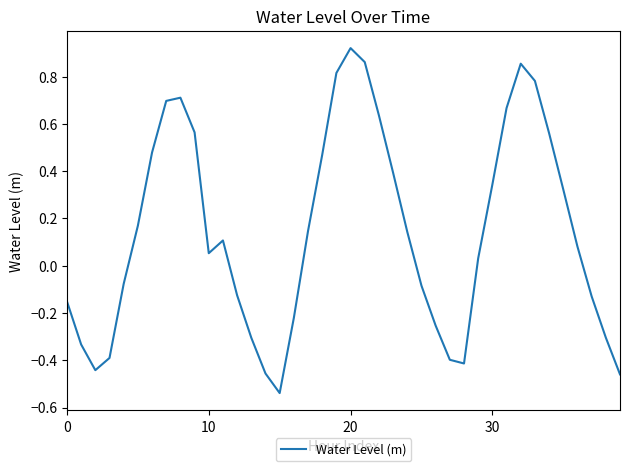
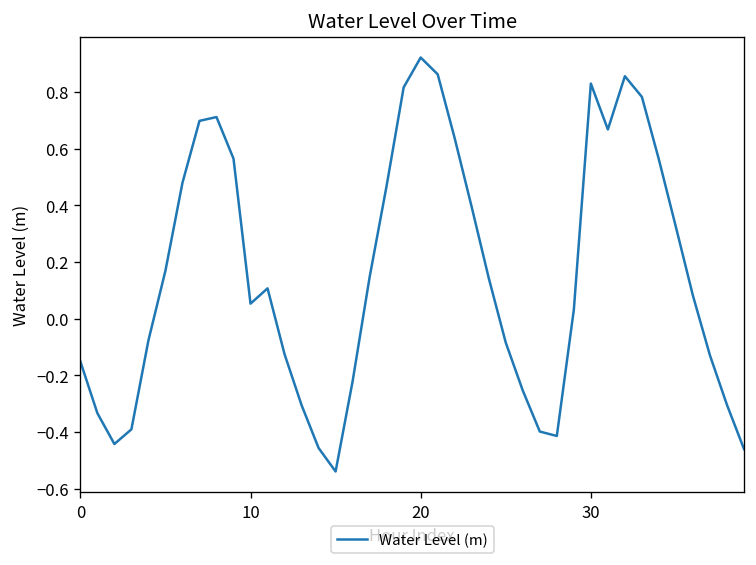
  {
    "0": -0.15,
    "10": 0.05,
    "20": 0.92,
-   "30": 0.34
+   "30": 0.83
  }
